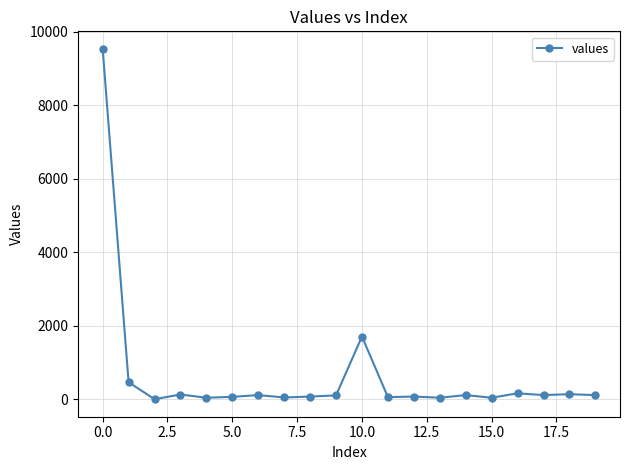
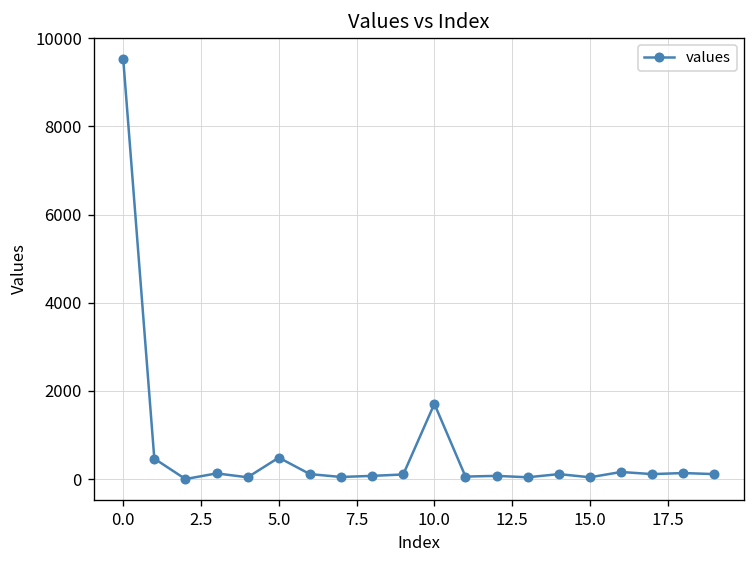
  {
    "0.0": 9500,
-   "5.0": 100,
+   "5.0": 500,
    "10.0": 1700,
    "15.0": 0
  }
